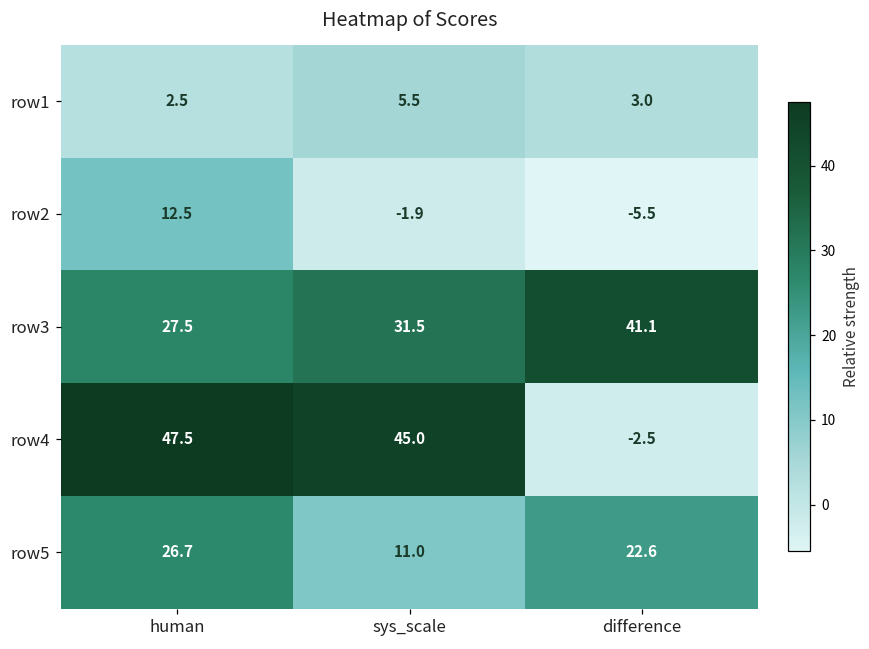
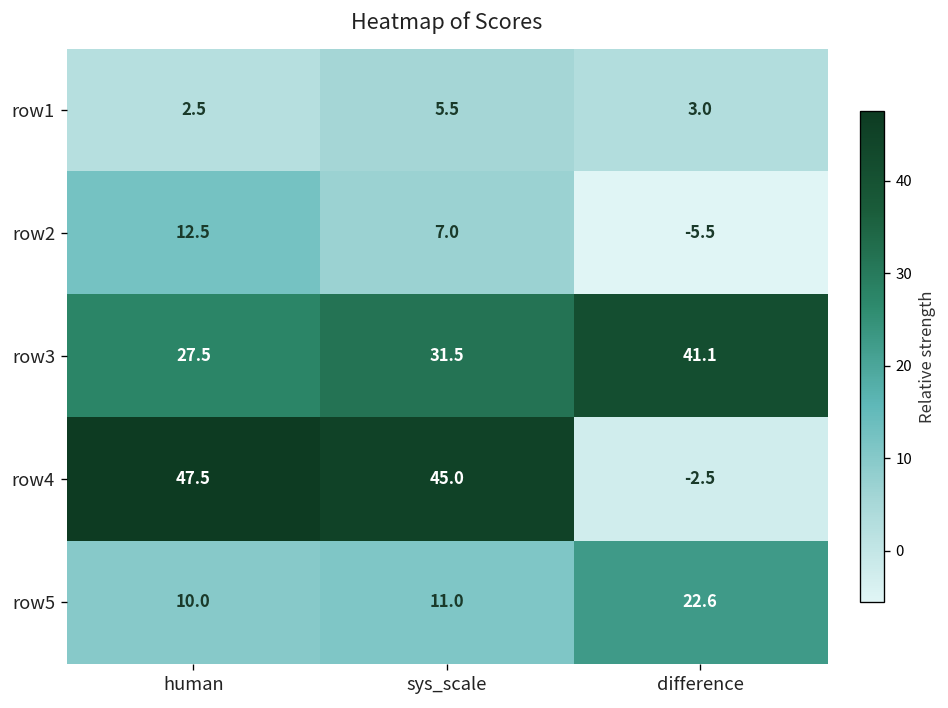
  {
    "row1": {
      "human": 2.5,
      "sys_scale": 5.5,
      "difference": 3.0
    },
    "row2": {
      "human": 12.5,
-     "sys_scale": -1.9,
+     "sys_scale": 7.0,
      "difference": -5.5
    },
    "row3": {
      "human": 27.5,
      "sys_scale": 31.5,
      "difference": 41.1
    },
    "row4": {
      "human": 47.5,
      "sys_scale": 45.0,
      "difference": -2.5
    },
    "row5": {
-     "human": 26.7,
+     "human": 10.0,
      "sys_scale": 11.0,
      "difference": 22.6
    }
  }
